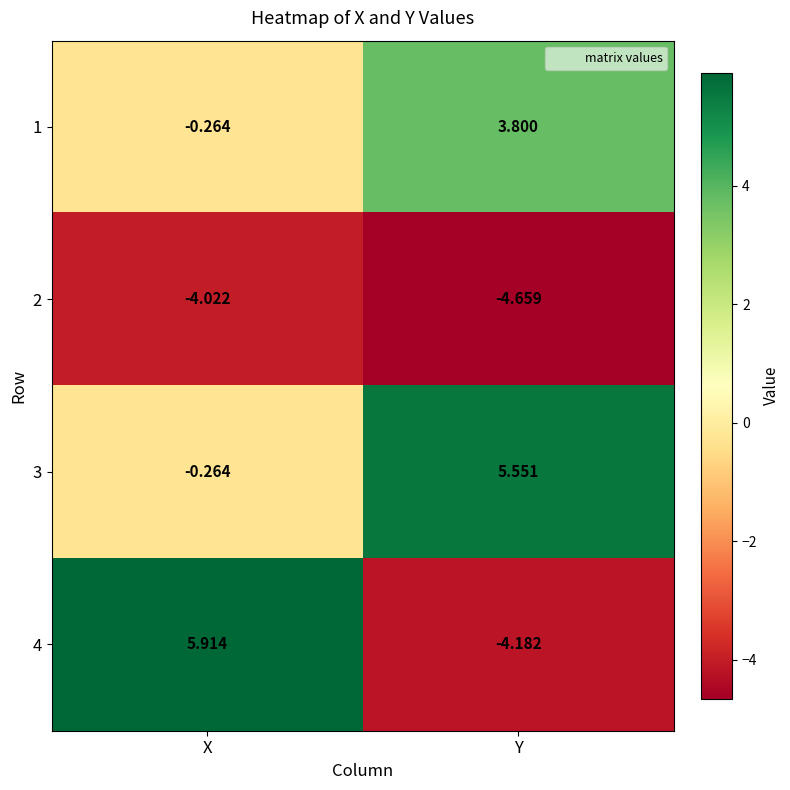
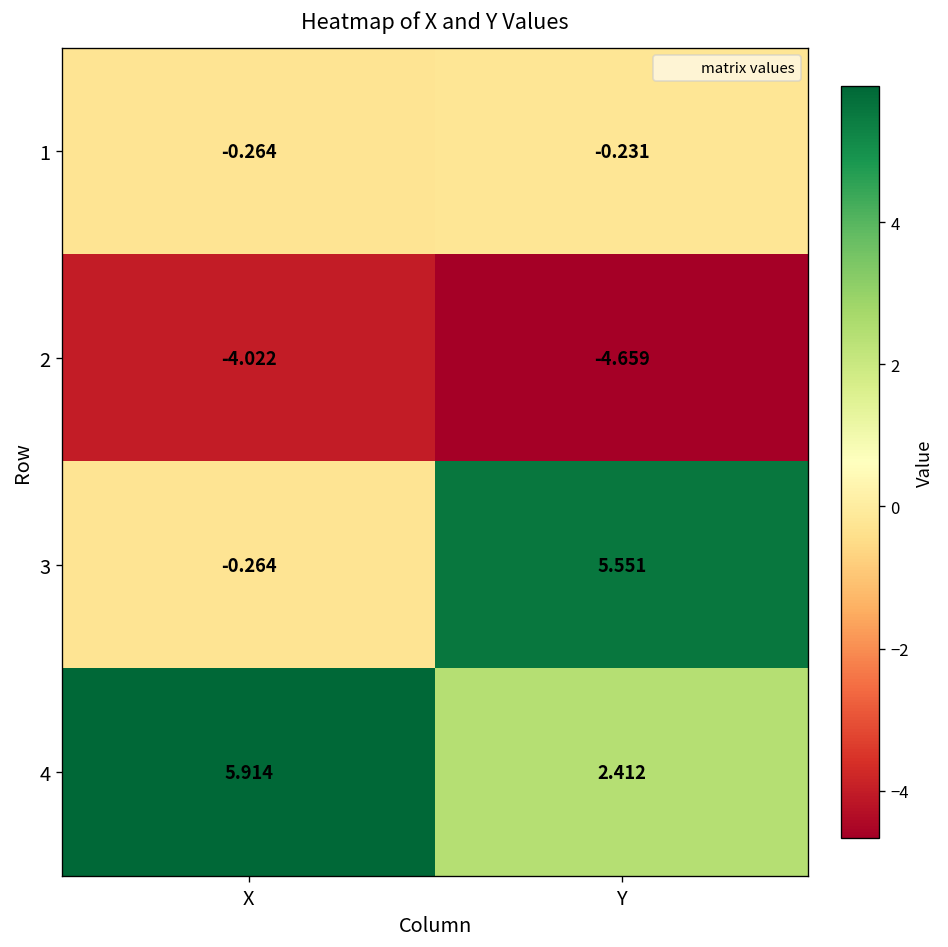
  {
    "1": {
      "X": -0.264,
-     "Y": 3.800
+     "Y": -0.231
    },
    "2": {
      "X": -4.022,
      "Y": -4.659
    },
    "3": {
      "X": -0.264,
      "Y": 5.551
    },
    "4": {
      "X": 5.914,
-     "Y": -4.182
+     "Y": 2.412
    }
  }
